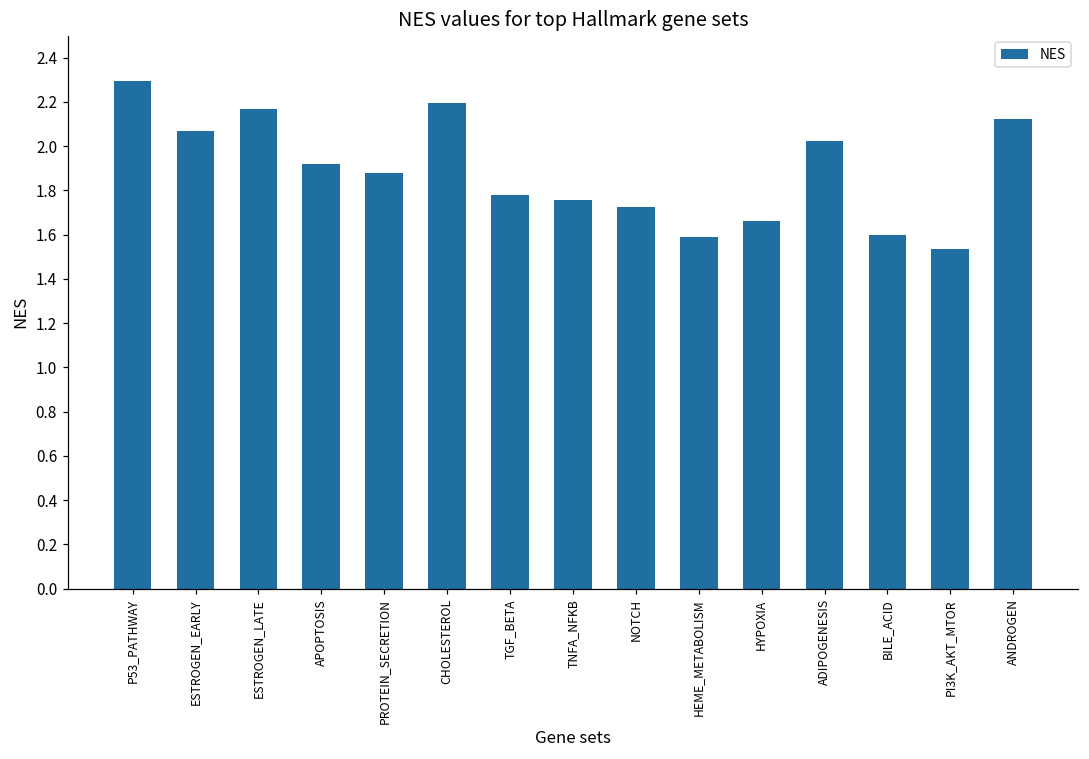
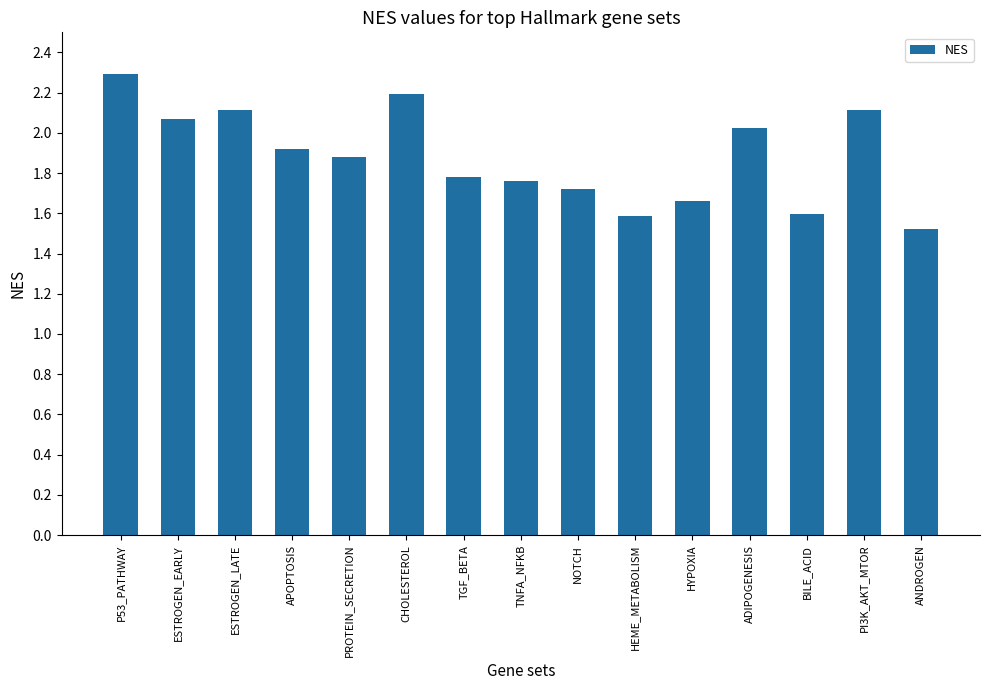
  {
    "P53_PATHWAY": 2.29,
    "ESTROGEN_EARLY": 2.07,
-   "ESTROGEN_LATE": 2.17,
+   "ESTROGEN_LATE": 2.11,
    "APOPTOSIS": 1.92,
    "PROTEIN_SECRETION": 1.88,
    "CHOLESTEROL": 2.20,
    "TGF_BETA": 1.78,
    "TNFA_NFKB": 1.76,
    "NOTCH": 1.72,
    "HEME_METABOLISM": 1.59,
    "HYPOXIA": 1.66,
    "ADIPOGENESIS": 2.03,
    "BILE_ACID": 1.60,
-   "PI3K_AKT_MTOR": 1.54,
-   "ANDROGEN": 2.12
+   "PI3K_AKT_MTOR": 2.11,
+   "ANDROGEN": 1.52
  }
